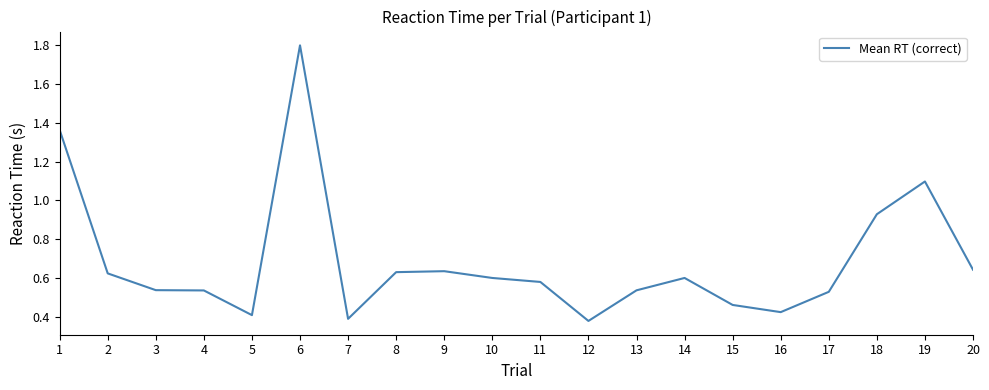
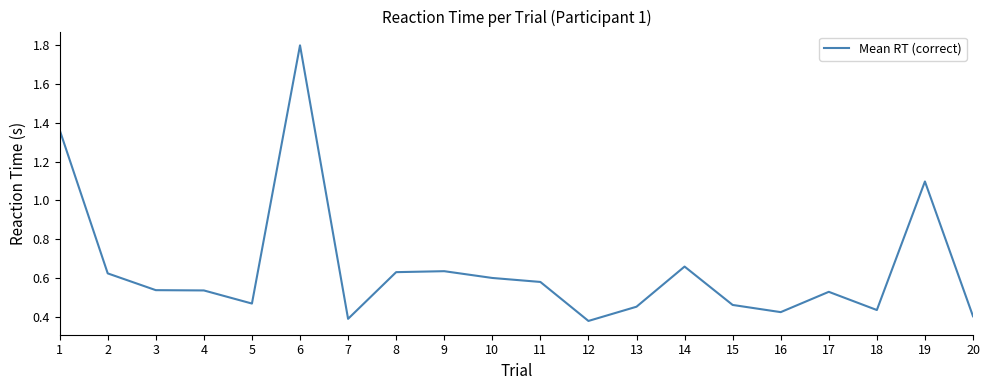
  {
    "1": 1.36,
    "2": 0.62,
    "3": 0.54,
    "4": 0.54,
-   "5": 0.41,
+   "5": 0.47,
    "6": 1.80,
    "7": 0.39,
    "8": 0.63,
    "9": 0.64,
    "10": 0.60,
    "11": 0.58,
    "12": 0.38,
-   "13": 0.54,
-   "14": 0.60,
+   "13": 0.45,
+   "14": 0.66,
    "15": 0.46,
    "16": 0.42,
    "17": 0.53,
-   "18": 0.93,
+   "18": 0.44,
    "19": 1.10,
-   "20": 0.64
+   "20": 0.40
  }
